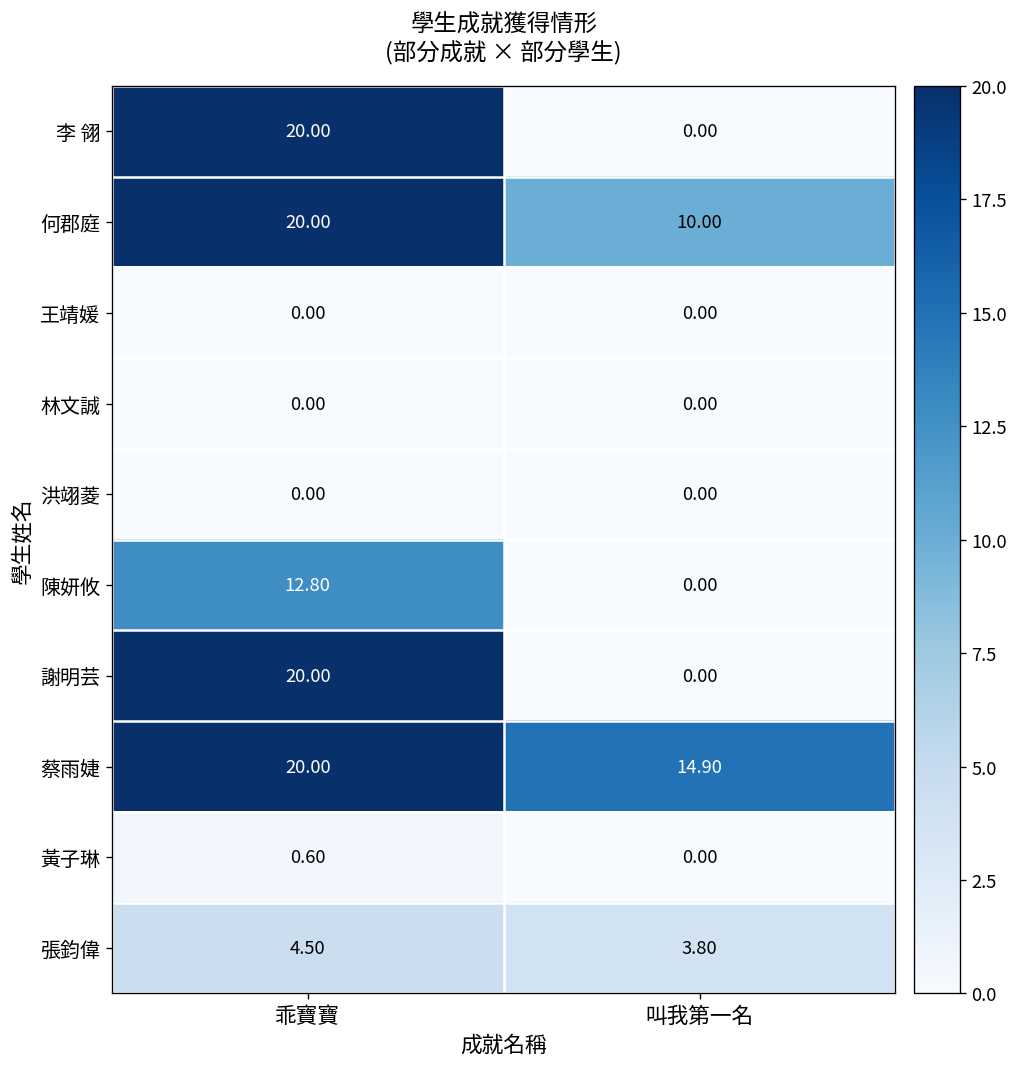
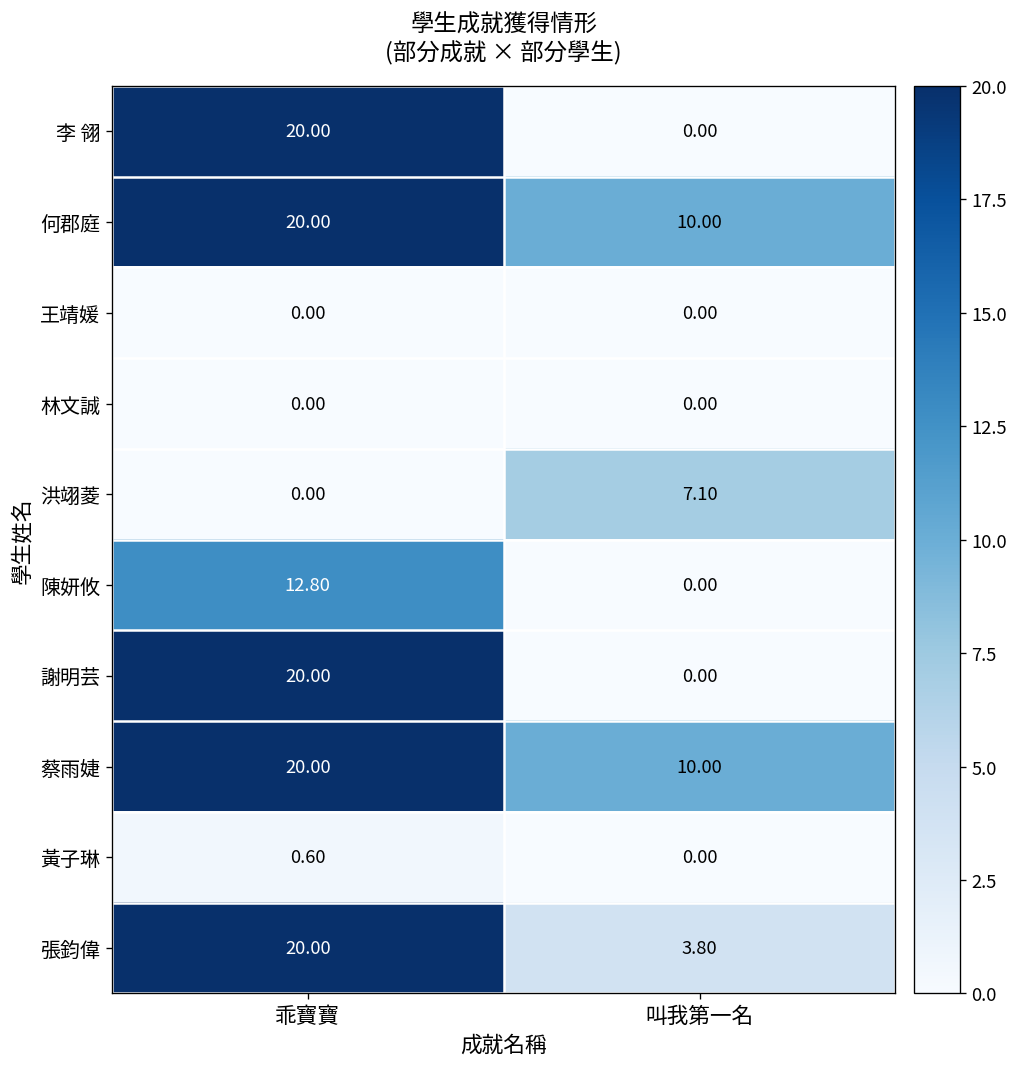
  {
    "李 翎": {
      "乖寶寶": 20.00,
      "叫我第一名": 0.00
    },
    "何郡庭": {
      "乖寶寶": 20.00,
      "叫我第一名": 10.00
    },
    "王靖媛": {
      "乖寶寶": 0.00,
      "叫我第一名": 0.00
    },
    "林文誠": {
      "乖寶寶": 0.00,
      "叫我第一名": 0.00
    },
    "洪翊菱": {
      "乖寶寶": 0.00,
-     "叫我第一名": 0.00
+     "叫我第一名": 7.10
    },
    "陳妍攸": {
      "乖寶寶": 12.80,
      "叫我第一名": 0.00
    },
    "謝明芸": {
      "乖寶寶": 20.00,
      "叫我第一名": 0.00
    },
    "蔡雨婕": {
      "乖寶寶": 20.00,
-     "叫我第一名": 14.90
+     "叫我第一名": 10.00
    },
    "黃子琳": {
      "乖寶寶": 0.60,
      "叫我第一名": 0.00
    },
    "張鈞偉": {
-     "乖寶寶": 4.50,
+     "乖寶寶": 20.00,
      "叫我第一名": 3.80
    }
  }
